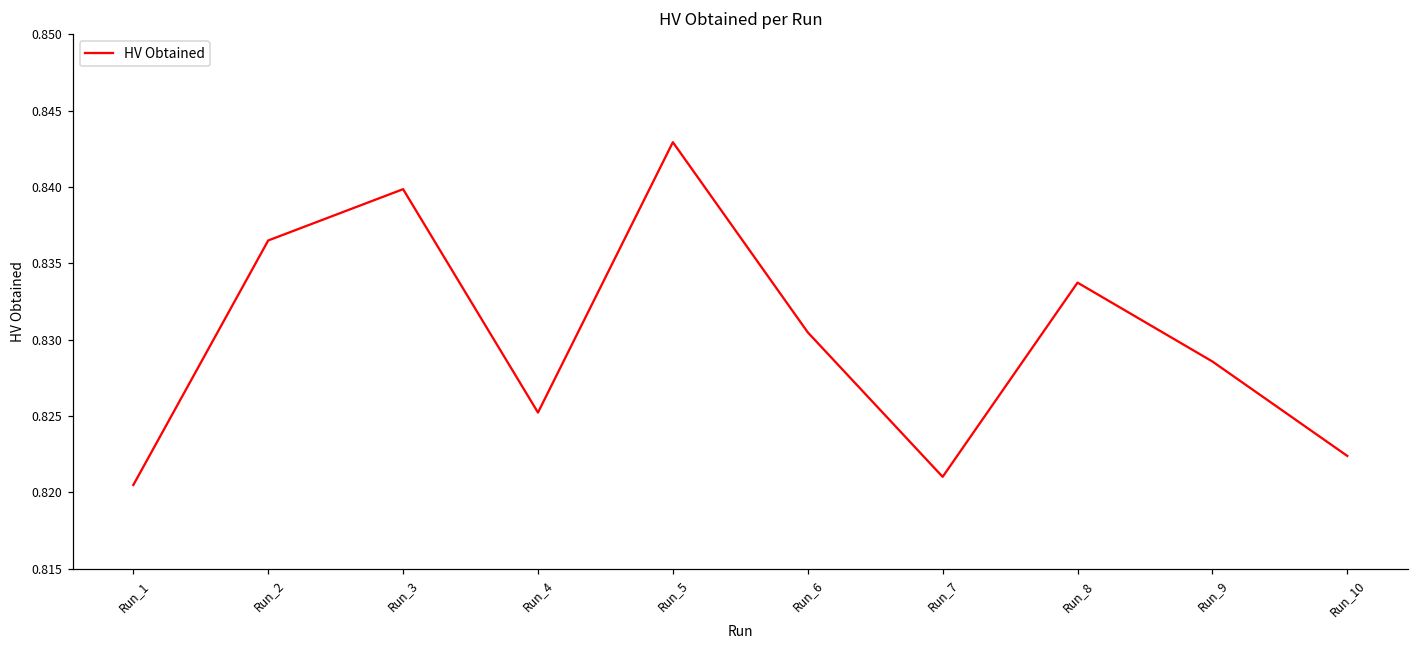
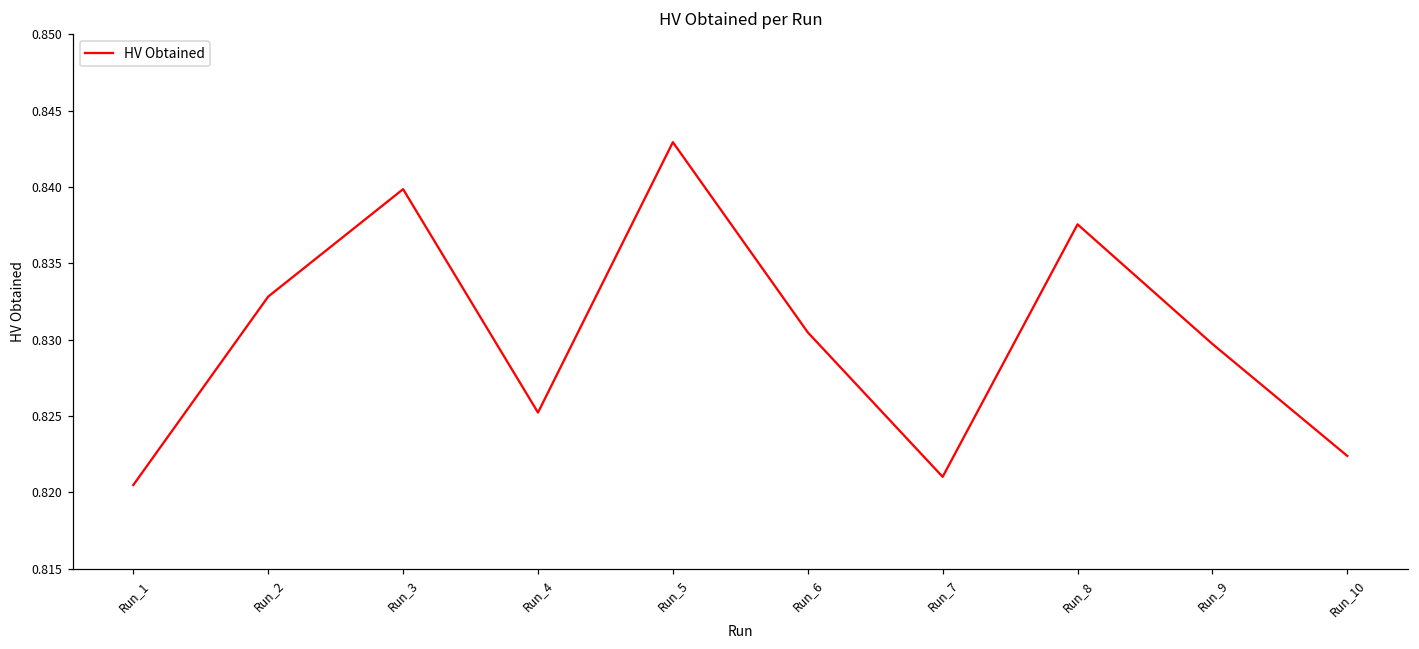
  {
    "Run_1": 0.8205,
-   "Run_2": 0.8365,
+   "Run_2": 0.8328,
    "Run_3": 0.8399,
    "Run_4": 0.8252,
    "Run_5": 0.8429,
    "Run_6": 0.8305,
    "Run_7": 0.8210,
-   "Run_8": 0.8337,
-   "Run_9": 0.8286,
+   "Run_8": 0.8376,
+   "Run_9": 0.8297,
    "Run_10": 0.8224
  }
